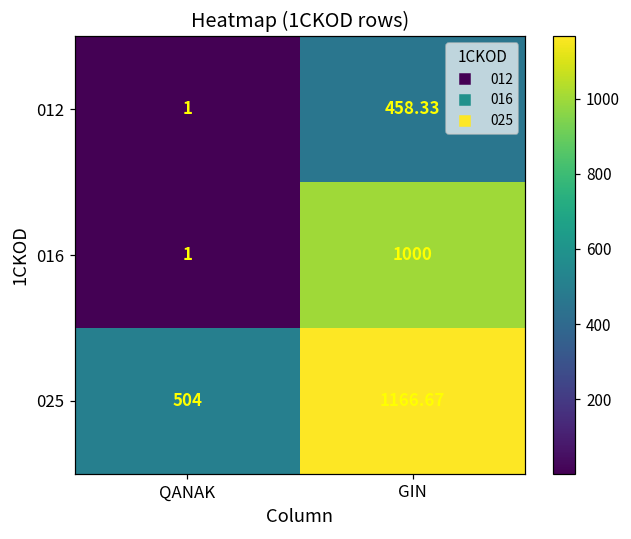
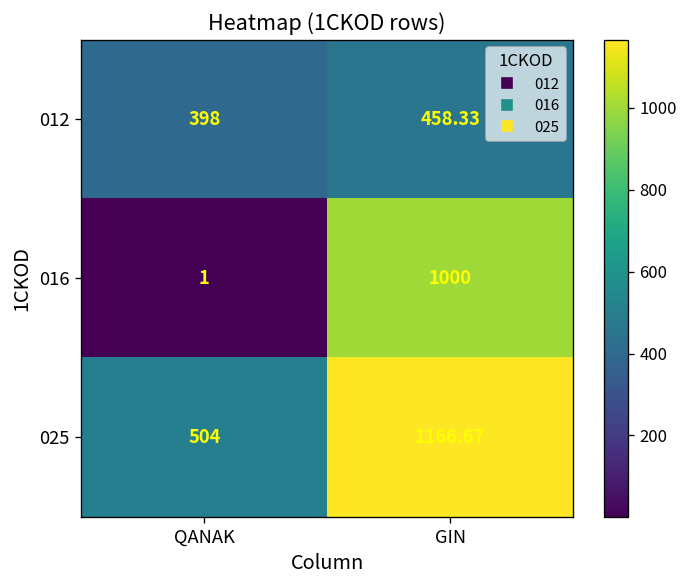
  {
    "012": {
-     "QANAK": 1,
+     "QANAK": 398,
      "GIN": 458.33
    },
    "016": {
      "QANAK": 1,
      "GIN": 1000
    },
    "025": {
      "QANAK": 504
    }
  }
